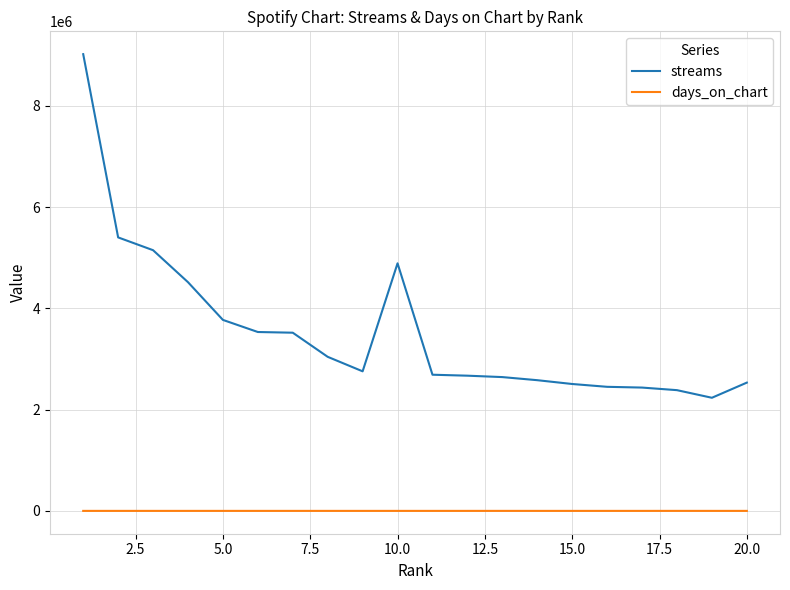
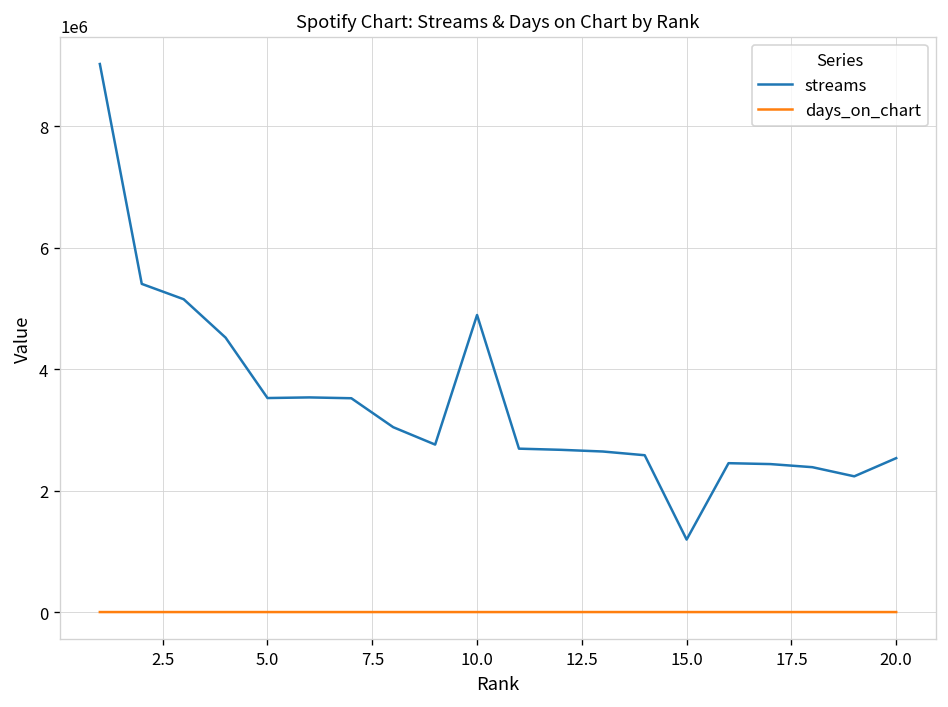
  {
    "streams": {
-     "5.0": 3800000,
+     "5.0": 3500000,
      "10.0": 4900000,
-     "15.0": 2500000,
+     "15.0": 1200000,
      "20.0": 2500000
    },
    "days_on_chart": {
      "5.0": 0,
      "10.0": 0,
      "15.0": 0,
      "20.0": 0
    }
  }
